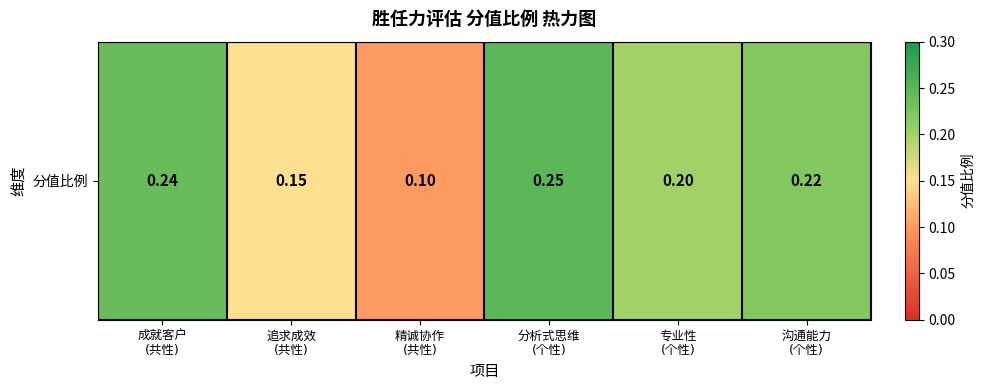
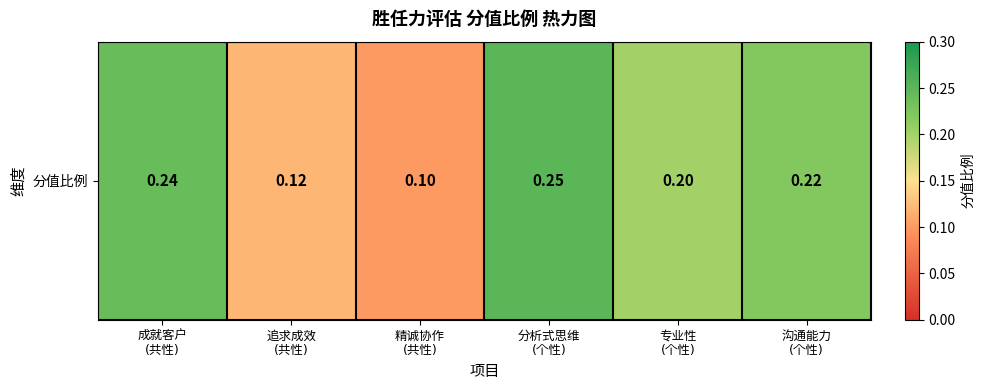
  {
    "分值比例": {
      "成就客户 (共性)": 0.24,
-     "追求成效 (共性)": 0.15,
+     "追求成效 (共性)": 0.12,
      "精诚协作 (共性)": 0.10,
      "分析式思维 (个性)": 0.25,
      "专业性 (个性)": 0.20,
      "沟通能力 (个性)": 0.22
    }
  }
